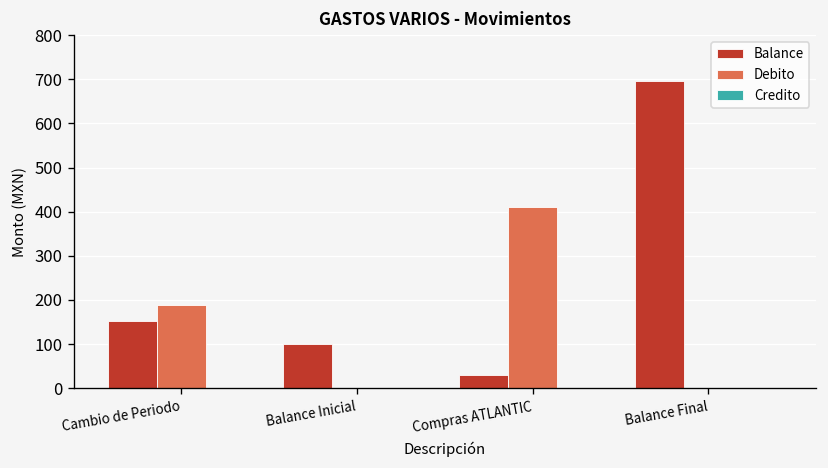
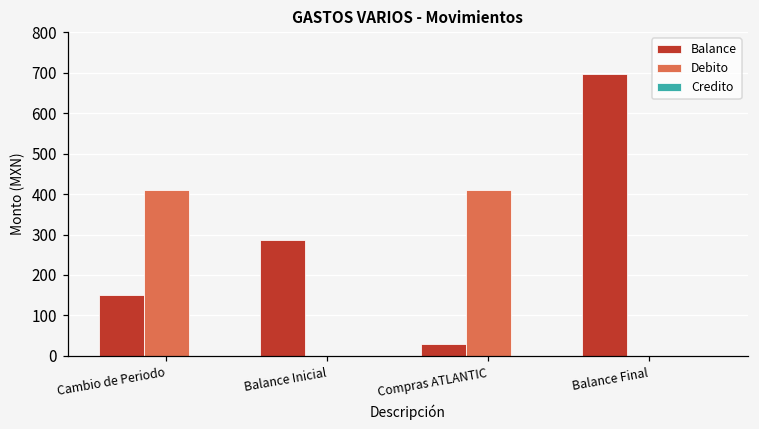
  {
    "Balance": {
      "Cambio de Periodo": 150,
-     "Balance Inicial": 100,
+     "Balance Inicial": 290,
      "Compras ATLANTIC": 30,
      "Balance Final": 700
    },
    "Debito": {
-     "Cambio de Periodo": 190,
+     "Cambio de Periodo": 410,
      "Balance Inicial": 0,
      "Compras ATLANTIC": 410,
      "Balance Final": 0
    },
    "Credito": {
      "Cambio de Periodo": 0,
      "Balance Inicial": 0,
      "Compras ATLANTIC": 0,
      "Balance Final": 0
    }
  }
